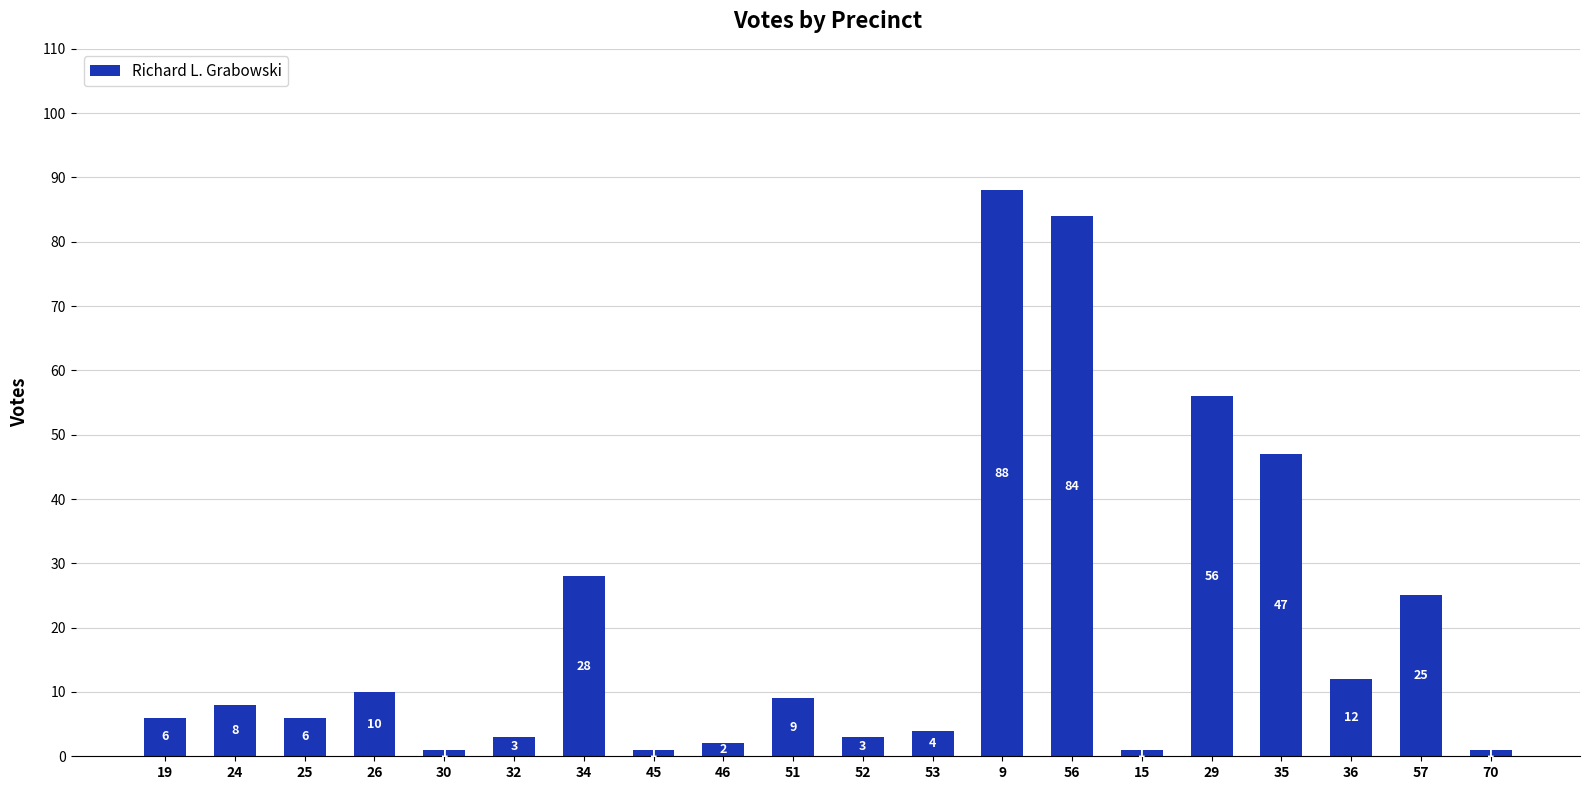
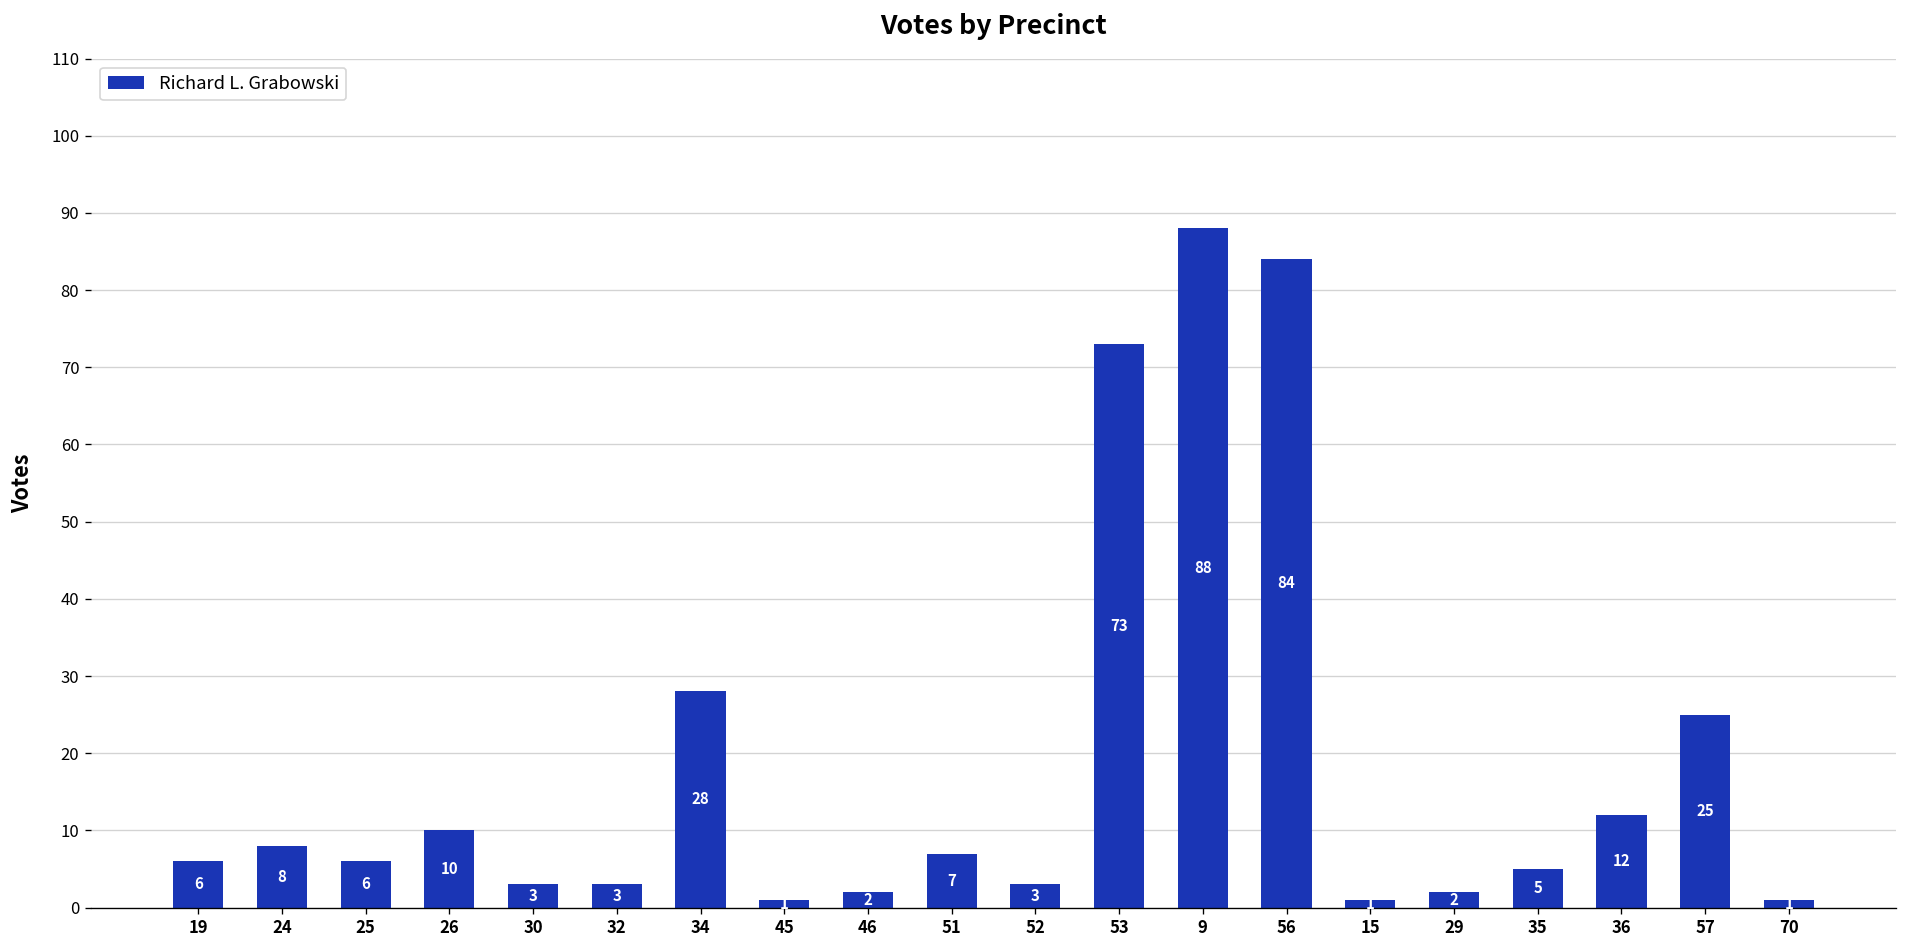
  {
    "19": 6,
    "24": 8,
    "25": 6,
    "26": 10,
-   "30": 1,
+   "30": 3,
    "32": 3,
    "34": 28,
    "46": 2,
-   "51": 9,
+   "51": 7,
    "52": 3,
-   "53": 4,
+   "53": 73,
    "9": 88,
    "56": 84,
-   "29": 56,
-   "35": 47,
+   "29": 2,
+   "35": 5,
    "36": 12,
    "57": 25
  }
